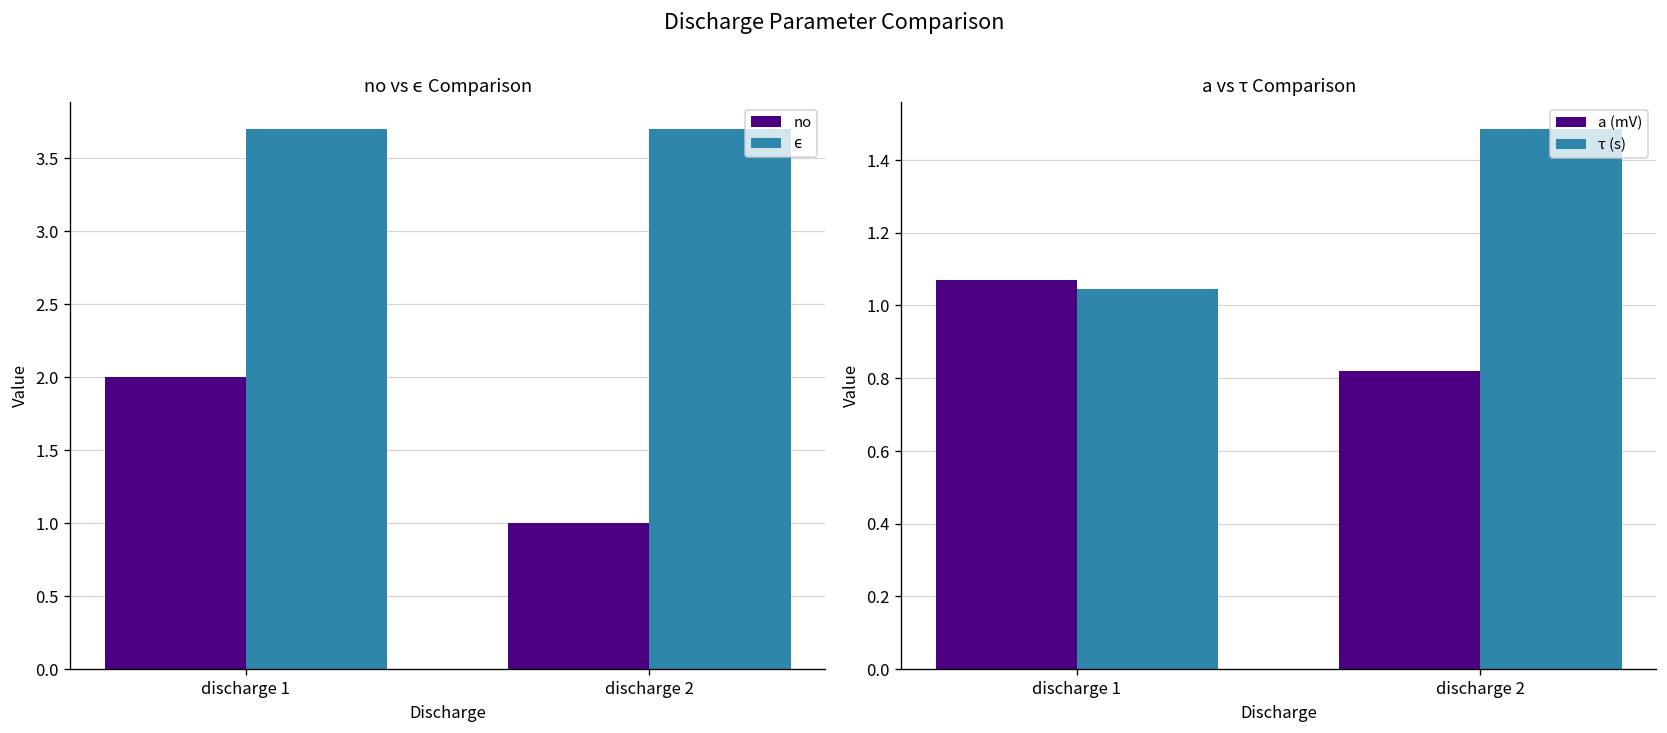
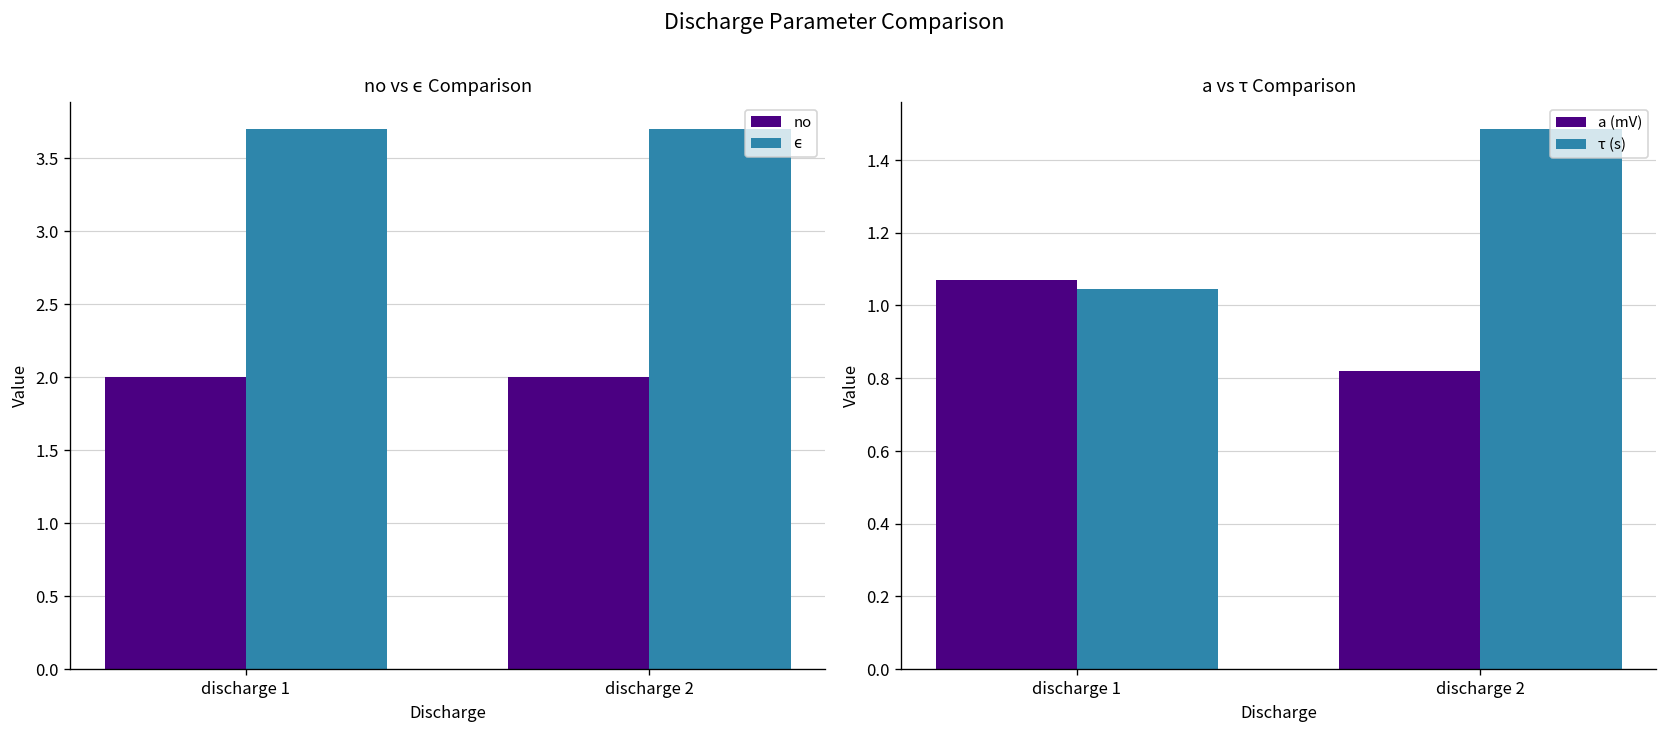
  {
    "no vs ϵ Comparison": {
      "no": {
        "discharge 1": 2,
-       "discharge 2": 1
+       "discharge 2": 2
      },
      "ϵ": {
        "discharge 1": 3.70,
        "discharge 2": 3.70
      }
    },
    "a vs τ Comparison": {
      "a (mV)": {
        "discharge 1": 1.07,
        "discharge 2": 0.82
      },
      "τ (s)": {
        "discharge 1": 1.05
      }
    }
  }
